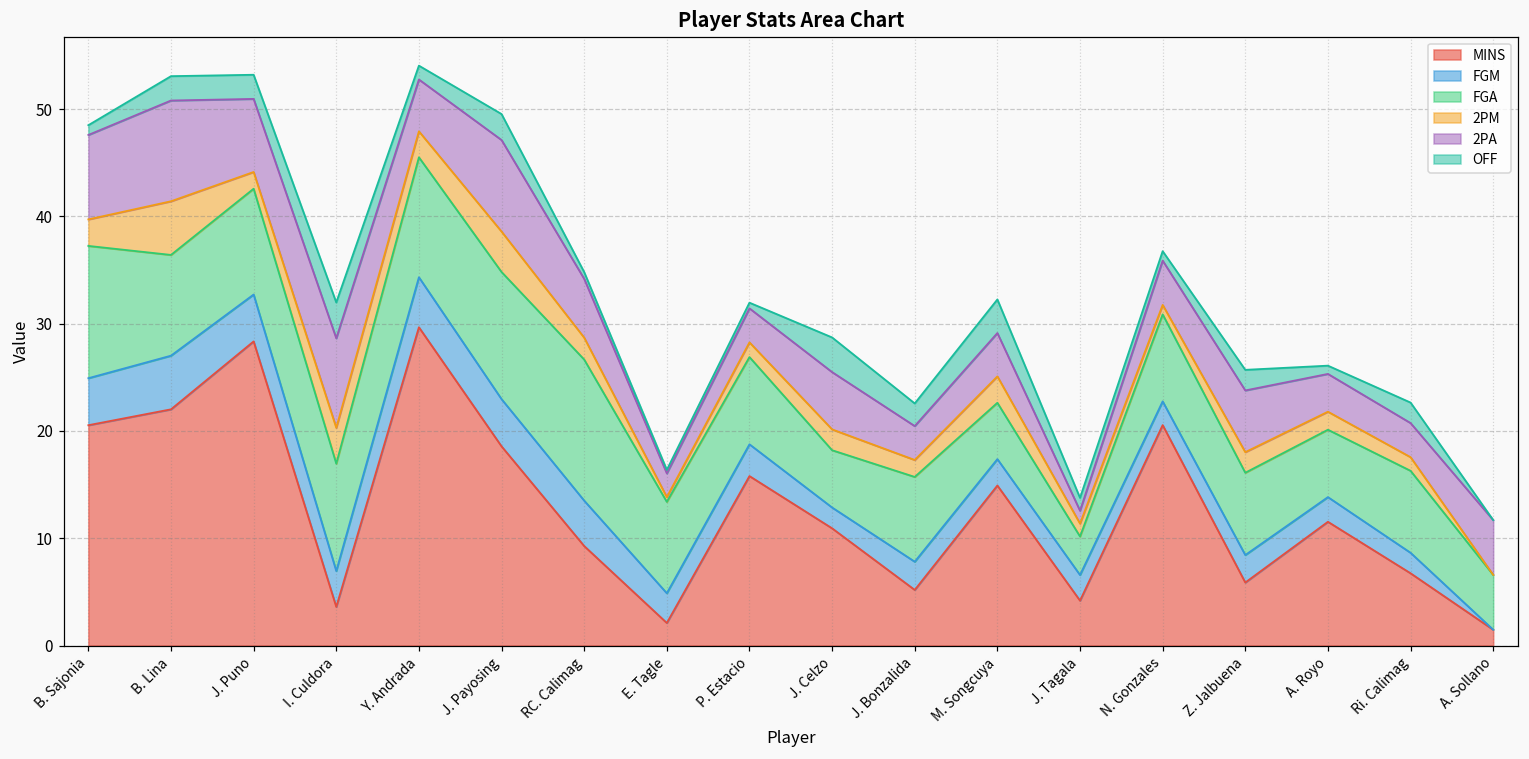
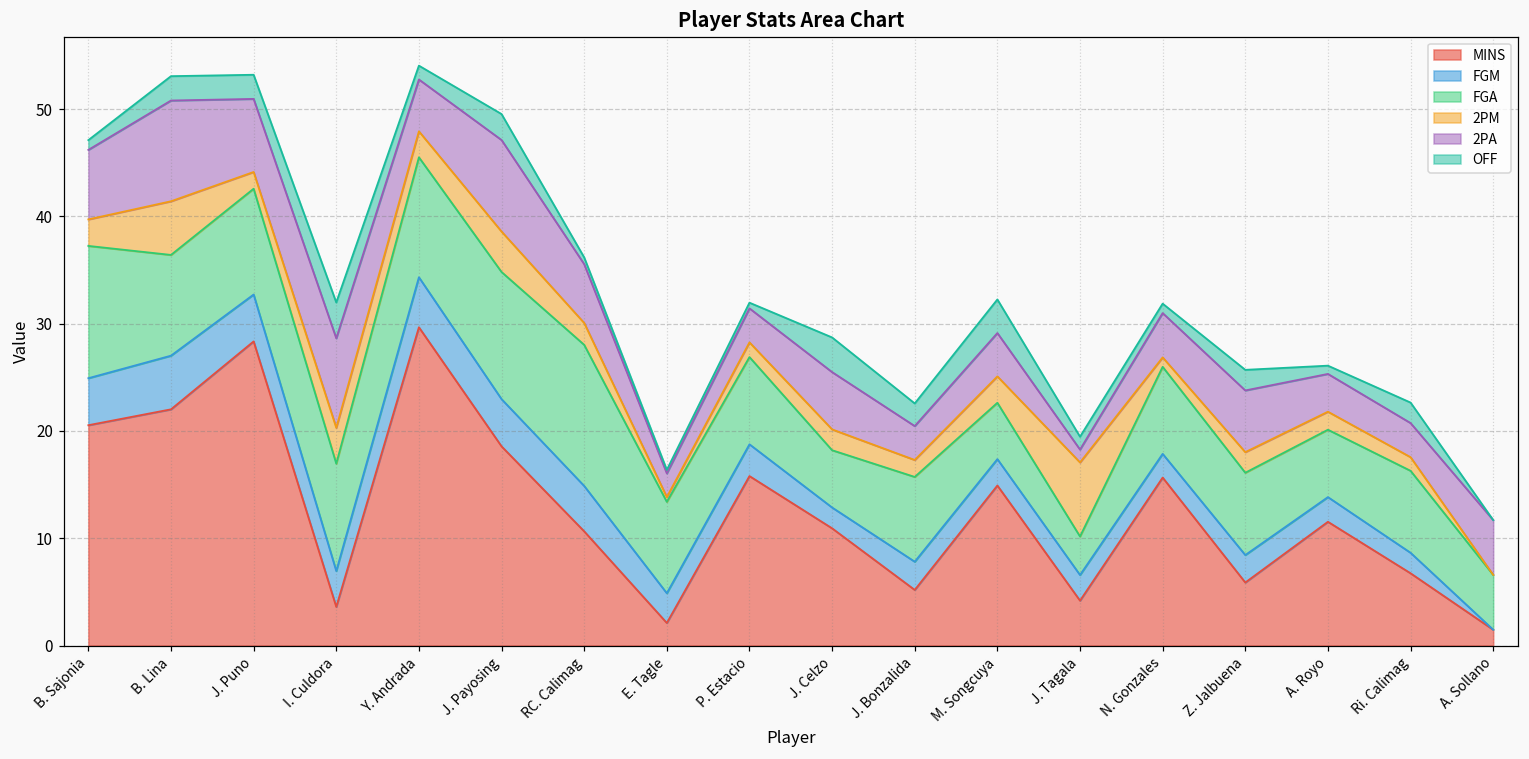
  {
    "MINS": {
      "B. Sajonia": 21,
      "B. Lina": 22,
      "J. Puno": 28,
      "I. Culdora": 4,
      "Y. Andrada": 30,
      "J. Payosing": 19,
-     "RC. Calimag": 9,
+     "RC. Calimag": 11,
      "E. Tagle": 2,
      "P. Estacio": 16,
      "J. Celzo": 11,
      "J. Bonzalida": 5,
      "M. Songcuya": 15,
      "J. Tagala": 4,
-     "N. Gonzales": 21,
+     "N. Gonzales": 16,
      "Z. Jalbuena": 6,
      "A. Royo": 12,
      "Ri. Calimag": 7
    },
    "2PM": {
      "B. Sajonia": 2,
      "B. Lina": 5,
      "J. Puno": 2,
      "I. Culdora": 3,
      "Y. Andrada": 2,
      "J. Payosing": 4,
      "RC. Calimag": 2,
      "E. Tagle": 0,
      "P. Estacio": 1,
      "J. Celzo": 2,
      "J. Bonzalida": 2,
      "M. Songcuya": 2,
-     "J. Tagala": 1,
+     "J. Tagala": 7,
      "N. Gonzales": 1,
      "Z. Jalbuena": 2,
      "A. Royo": 2,
      "Ri. Calimag": 1
    },
    "2PA": {
-     "B. Sajonia": 8,
+     "B. Sajonia": 6,
      "B. Lina": 9,
      "J. Puno": 7,
      "I. Culdora": 8,
      "Y. Andrada": 5,
      "J. Payosing": 9,
      "RC. Calimag": 5,
      "E. Tagle": 2,
      "P. Estacio": 3,
      "J. Celzo": 5,
      "J. Bonzalida": 3,
      "M. Songcuya": 4,
      "J. Tagala": 1,
      "N. Gonzales": 4,
      "Z. Jalbuena": 6,
      "A. Royo": 4,
      "Ri. Calimag": 3
    }
  }
